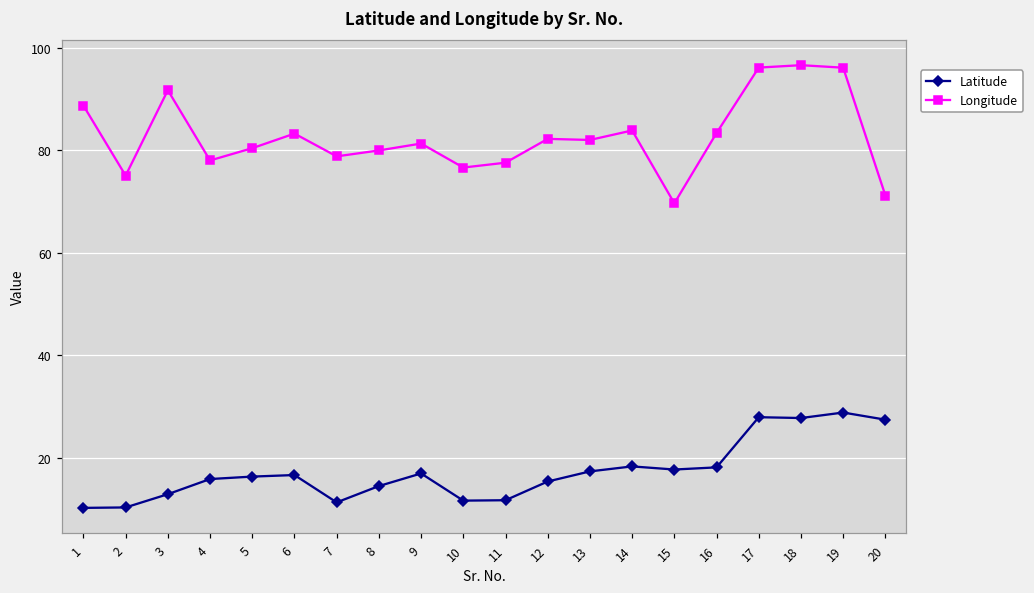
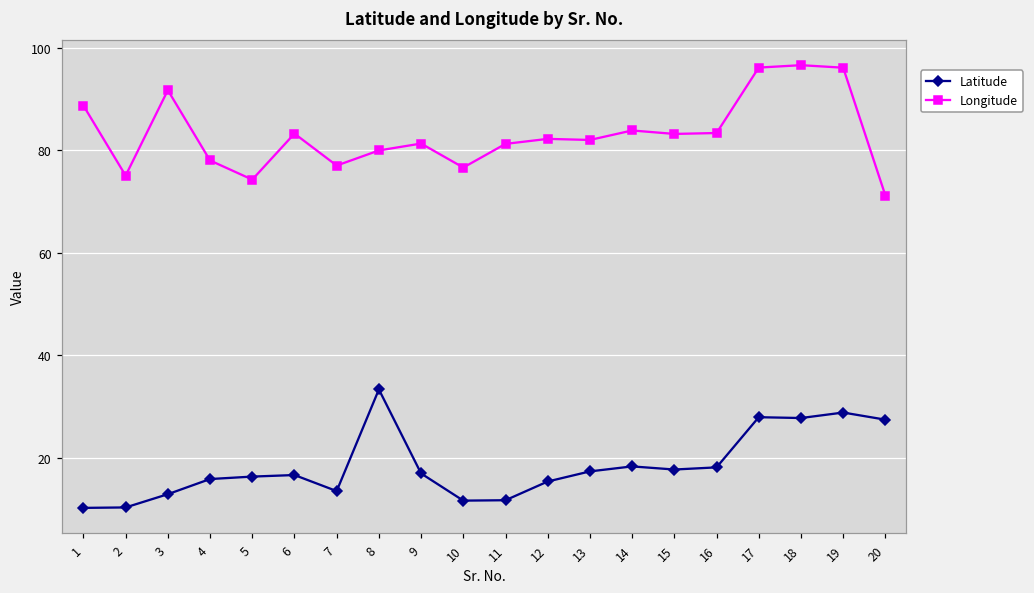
  {
    "Latitude": {
      "1": 10,
      "2": 10,
      "3": 13,
      "4": 16,
      "5": 16,
      "6": 17,
-     "7": 11,
-     "8": 14,
+     "7": 13,
+     "8": 33,
      "9": 17,
      "10": 12,
      "11": 12,
      "12": 15,
      "13": 17,
      "14": 18,
      "15": 18,
      "16": 18,
      "17": 28,
      "18": 28,
      "19": 29,
      "20": 27
    },
    "Longitude": {
      "1": 89,
      "2": 75,
      "3": 92,
      "4": 78,
-     "5": 80,
+     "5": 74,
      "6": 83,
-     "7": 79,
+     "7": 77,
      "8": 80,
      "9": 81,
      "10": 77,
-     "11": 78,
+     "11": 81,
      "12": 82,
      "13": 82,
      "14": 84,
-     "15": 70,
+     "15": 83,
      "16": 83,
      "17": 96,
      "18": 97,
      "19": 96,
      "20": 71
    }
  }
